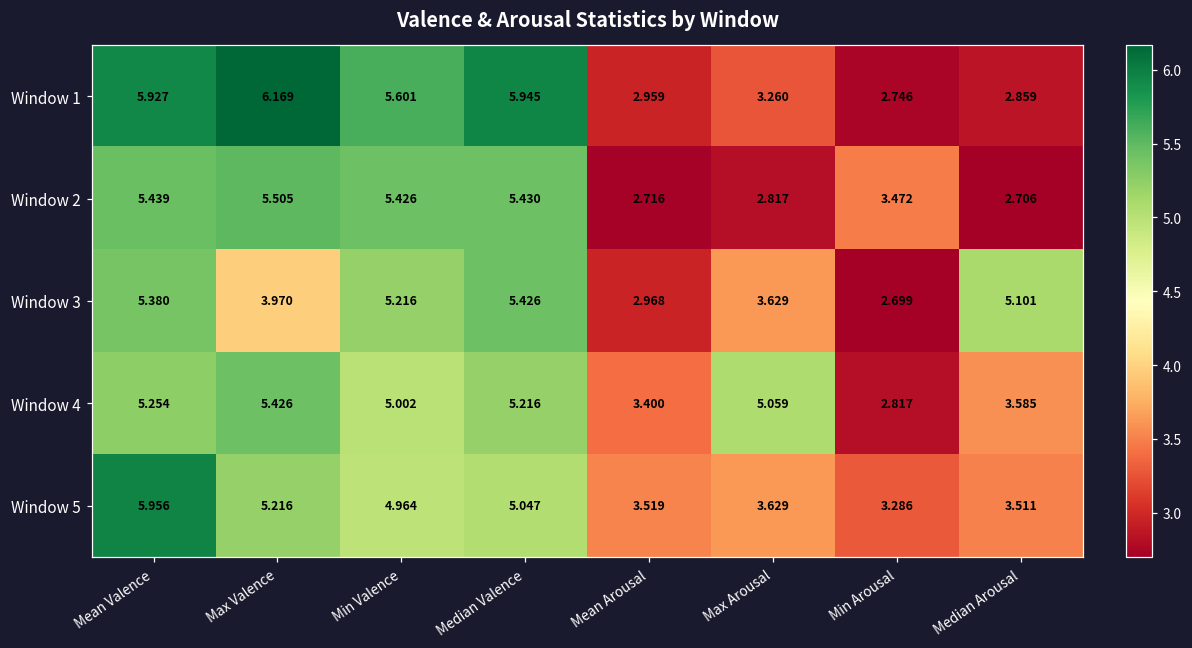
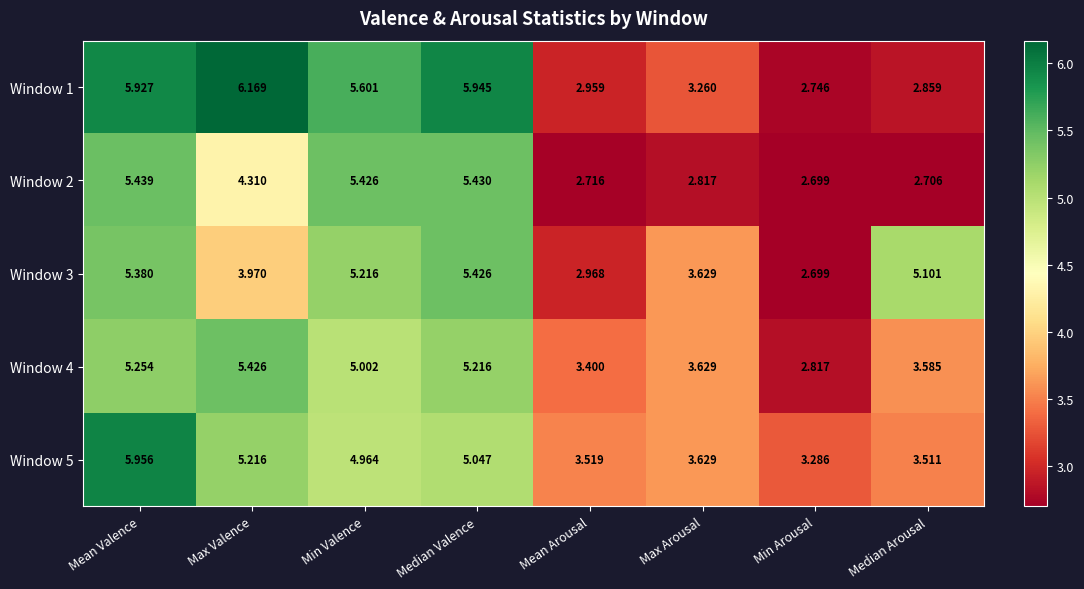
  {
    "Window 1": {
      "Mean Valence": 5.927,
      "Max Valence": 6.169,
      "Min Valence": 5.601,
      "Median Valence": 5.945,
      "Mean Arousal": 2.959,
      "Max Arousal": 3.260,
      "Min Arousal": 2.746,
      "Median Arousal": 2.859
    },
    "Window 2": {
      "Mean Valence": 5.439,
-     "Max Valence": 5.505,
+     "Max Valence": 4.310,
      "Min Valence": 5.426,
      "Median Valence": 5.430,
      "Mean Arousal": 2.716,
      "Max Arousal": 2.817,
-     "Min Arousal": 3.472,
+     "Min Arousal": 2.699,
      "Median Arousal": 2.706
    },
    "Window 3": {
      "Mean Valence": 5.380,
      "Max Valence": 3.970,
      "Min Valence": 5.216,
      "Median Valence": 5.426,
      "Mean Arousal": 2.968,
      "Max Arousal": 3.629,
      "Min Arousal": 2.699,
      "Median Arousal": 5.101
    },
    "Window 4": {
      "Mean Valence": 5.254,
      "Max Valence": 5.426,
      "Min Valence": 5.002,
      "Median Valence": 5.216,
      "Mean Arousal": 3.400,
-     "Max Arousal": 5.059,
+     "Max Arousal": 3.629,
      "Min Arousal": 2.817,
      "Median Arousal": 3.585
    },
    "Window 5": {
      "Mean Valence": 5.956,
      "Max Valence": 5.216,
      "Min Valence": 4.964,
      "Median Valence": 5.047,
      "Mean Arousal": 3.519,
      "Max Arousal": 3.629,
      "Min Arousal": 3.286,
      "Median Arousal": 3.511
    }
  }
